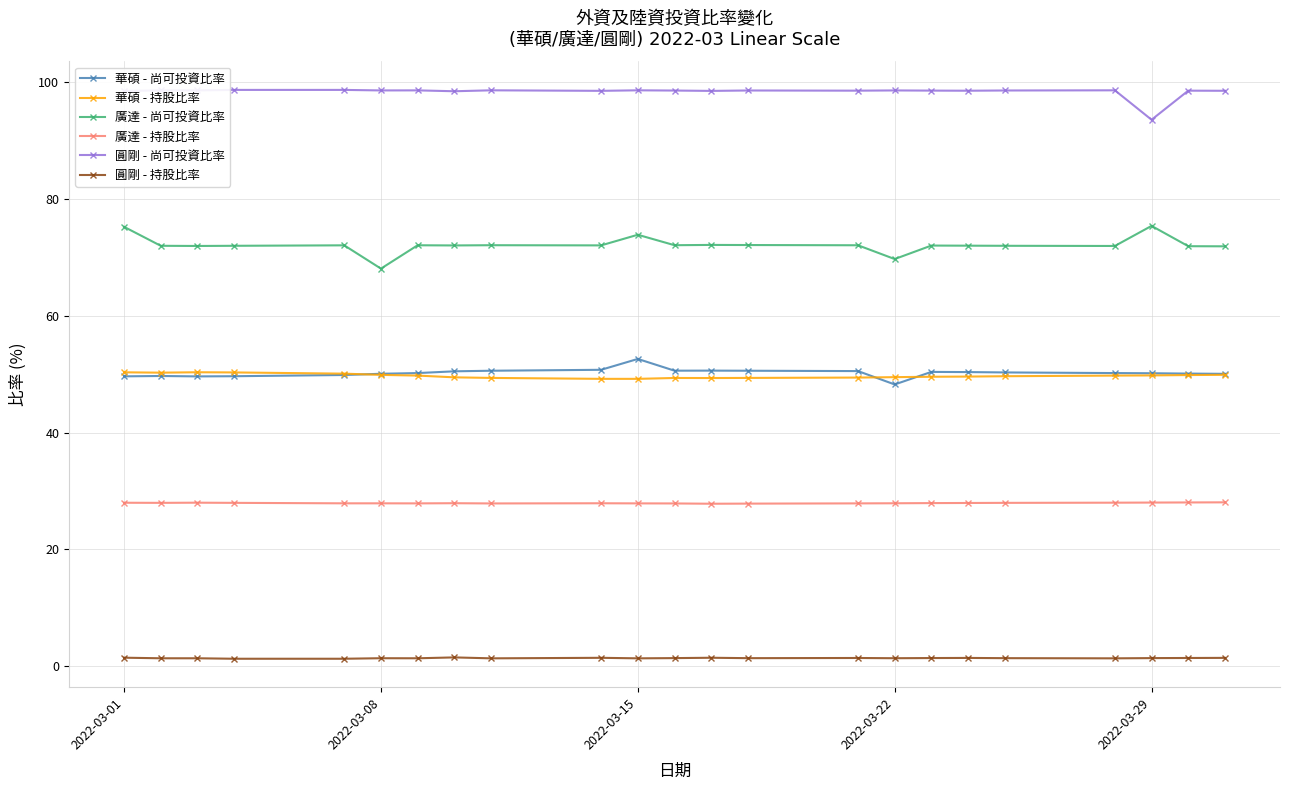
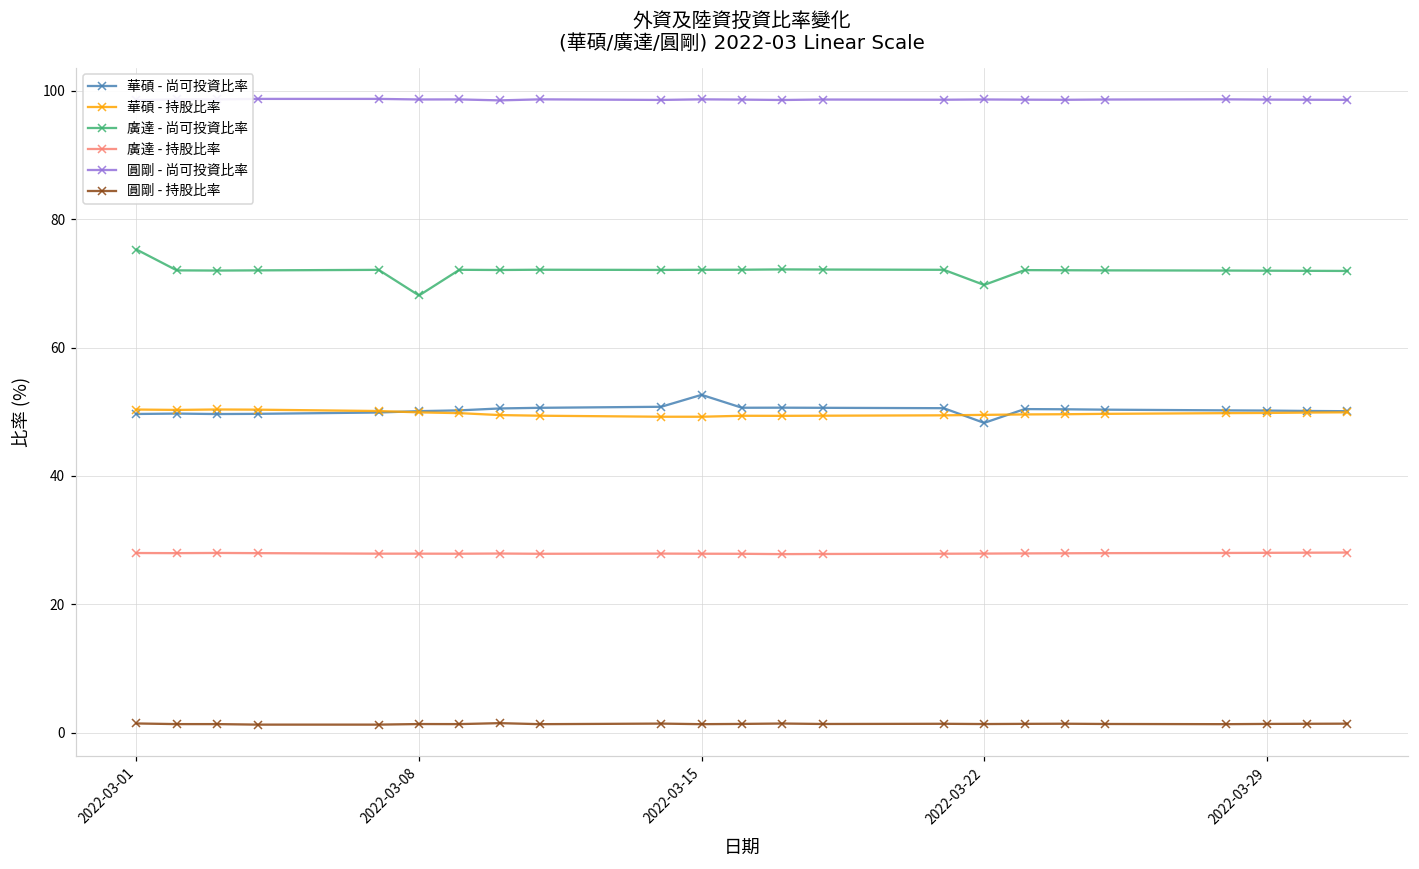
  {
    "華碩 - 尚可投資比率": {
      "2022-03-01": 50,
      "2022-03-15": 53,
      "2022-03-22": 48
    },
    "華碩 - 持股比率": {
      "2022-03-01": 50,
      "2022-03-15": 49,
      "2022-03-22": 50
    },
    "廣達 - 尚可投資比率": {
      "2022-03-01": 75,
      "2022-03-08": 68,
-     "2022-03-15": 74,
+     "2022-03-15": 72,
      "2022-03-22": 70,
-     "2022-03-29": 75
+     "2022-03-29": 72
    },
    "廣達 - 持股比率": {
      "2022-03-01": 28,
      "2022-03-08": 28,
      "2022-03-15": 28,
      "2022-03-22": 28,
      "2022-03-29": 28
    },
    "圓剛 - 尚可投資比率": {
      "2022-03-08": 99,
      "2022-03-15": 99,
      "2022-03-22": 99,
-     "2022-03-29": 94
+     "2022-03-29": 99
    },
    "圓剛 - 持股比率": {
      "2022-03-01": 1,
      "2022-03-08": 1,
      "2022-03-15": 1,
      "2022-03-22": 1,
      "2022-03-29": 1
    }
  }
